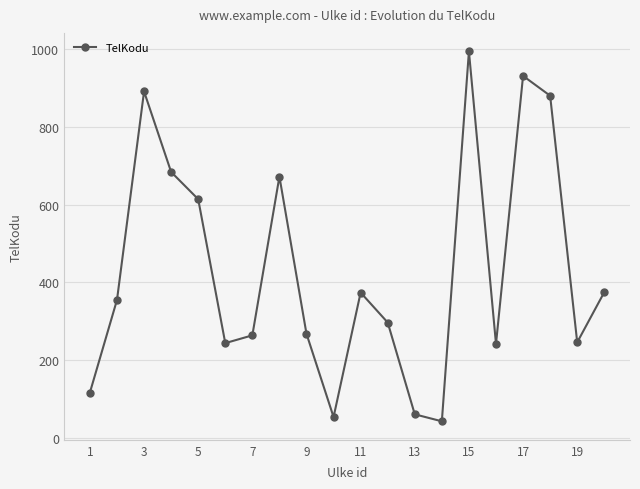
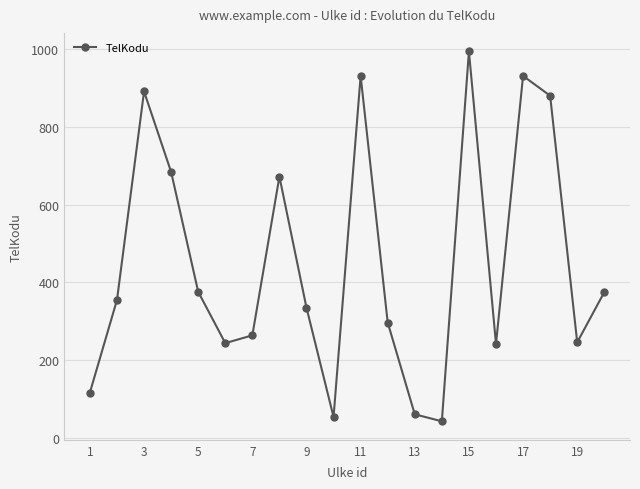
  {
    "1": 120,
    "3": 890,
-   "5": 610,
+   "5": 380,
    "7": 260,
-   "9": 270,
-   "11": 370,
+   "9": 340,
+   "11": 930,
    "13": 60,
    "15": 990,
    "17": 930,
    "19": 250
  }
